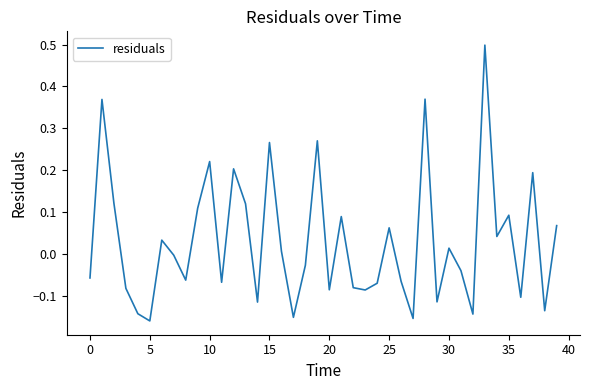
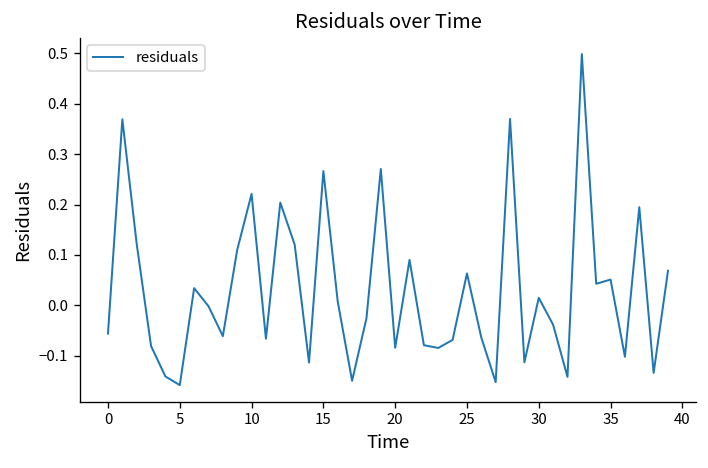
  {
    "0": -0.06,
    "5": -0.16,
    "10": 0.22,
    "15": 0.27,
    "20": -0.08,
    "25": 0.06,
    "30": 0.01,
-   "35": 0.09
+   "35": 0.05
  }
